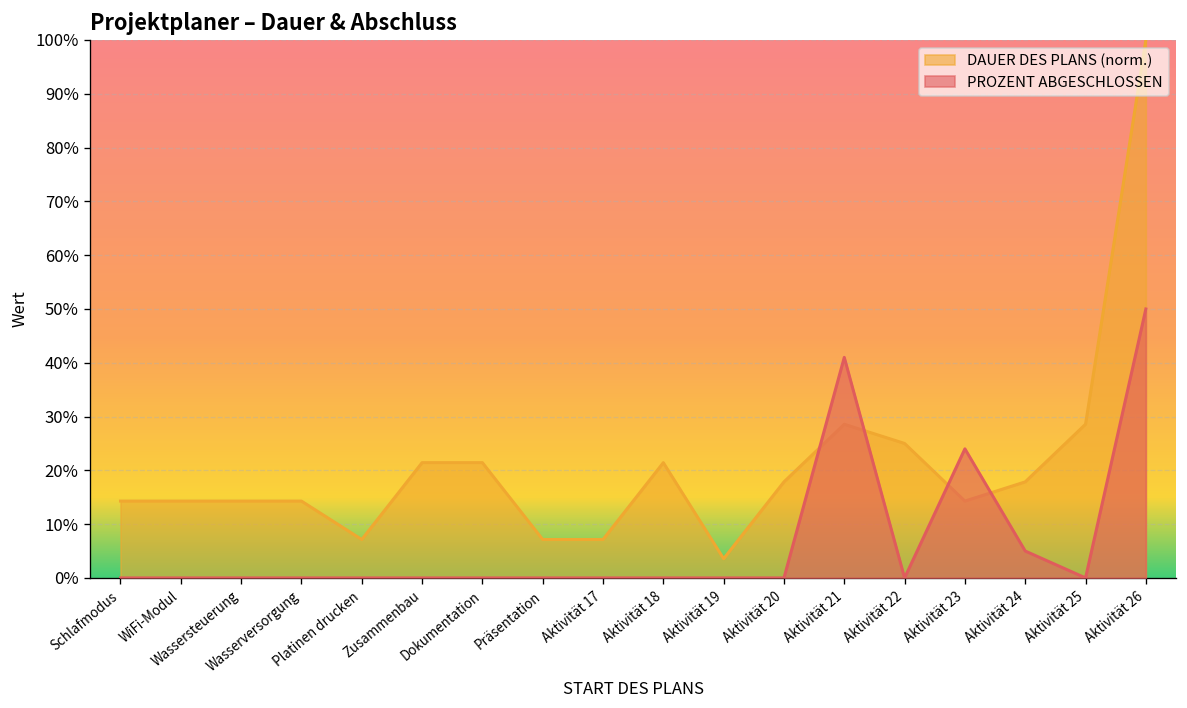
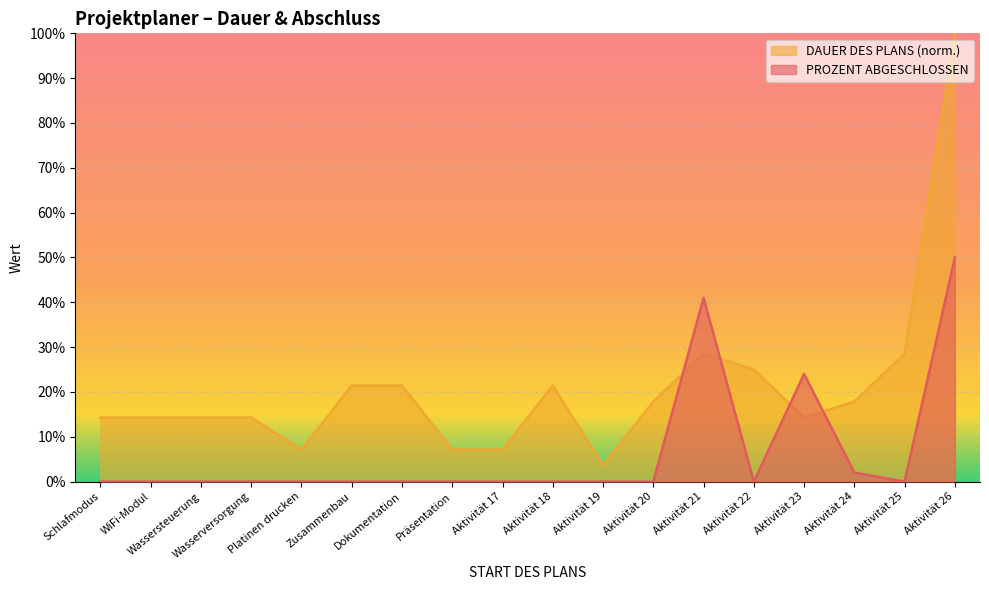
  {
    "DAUER DES PLANS (norm.)": {
      "Schlafmodus": "14%",
      "WiFi-Modul": "14%",
      "Wassersteuerung": "14%",
      "Wasserversorgung": "14%",
      "Platinen drucken": "7%",
      "Zusammenbau": "21%",
      "Dokumentation": "21%",
      "Präsentation": "7%",
      "Aktivität 17": "7%",
      "Aktivität 18": "21%",
      "Aktivität 19": "4%",
      "Aktivität 20": "18%",
      "Aktivität 21": "29%",
      "Aktivität 22": "25%",
      "Aktivität 23": "14%",
      "Aktivität 24": "18%",
      "Aktivität 25": "29%",
      "Aktivität 26": "100%"
    },
    "PROZENT ABGESCHLOSSEN": {
      "Schlafmodus": "0%",
      "WiFi-Modul": "0%",
      "Wassersteuerung": "0%",
      "Wasserversorgung": "0%",
      "Platinen drucken": "0%",
      "Zusammenbau": "0%",
      "Dokumentation": "0%",
      "Präsentation": "0%",
      "Aktivität 17": "0%",
      "Aktivität 18": "0%",
      "Aktivität 19": "0%",
      "Aktivität 20": "0%",
      "Aktivität 21": "41%",
      "Aktivität 22": "0%",
      "Aktivität 23": "24%",
-     "Aktivität 24": "5%",
+     "Aktivität 24": "2%",
      "Aktivität 25": "0%",
      "Aktivität 26": "50%"
    }
  }
